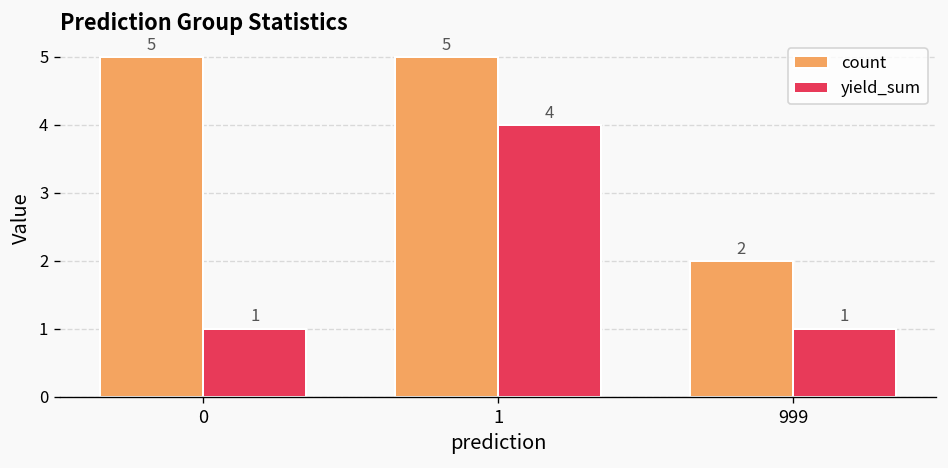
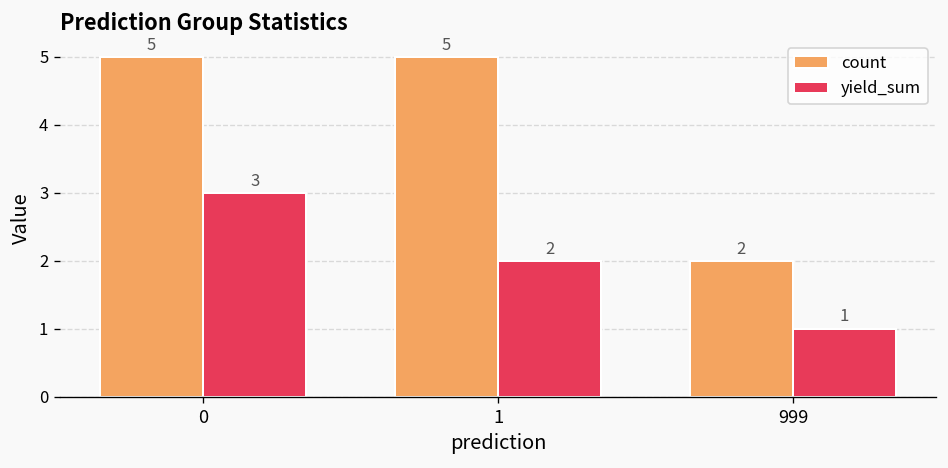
  {
    "count": {
      "0": 5,
      "1": 5,
      "999": 2
    },
    "yield_sum": {
-     "0": 1,
-     "1": 4,
+     "0": 3,
+     "1": 2,
      "999": 1
    }
  }
